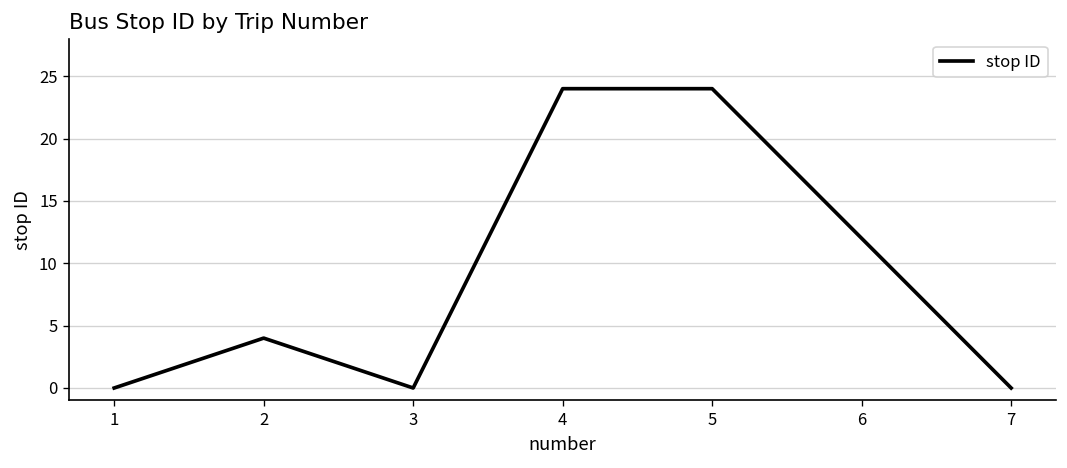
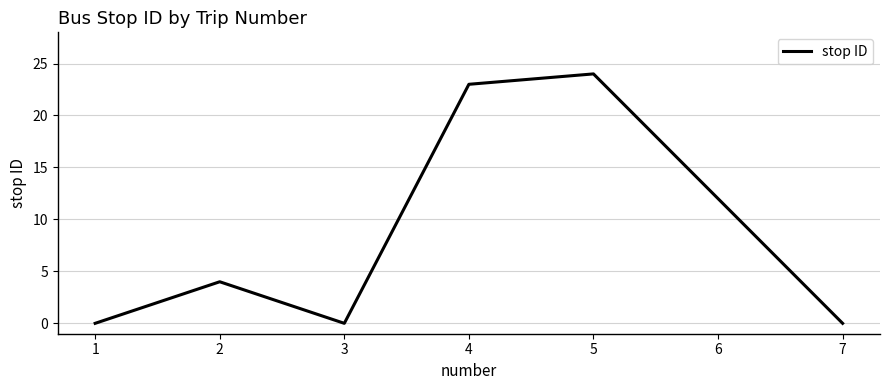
  {
    "1": 0,
    "2": 4,
    "3": 0,
-   "4": 24,
+   "4": 23,
    "5": 24,
    "6": 12,
    "7": 0
  }
